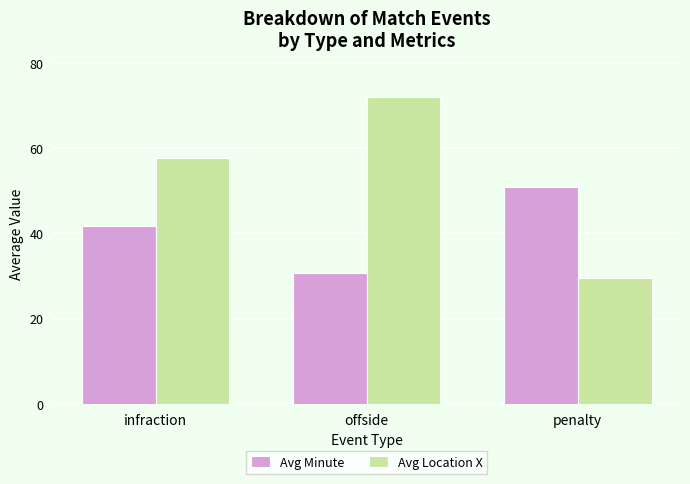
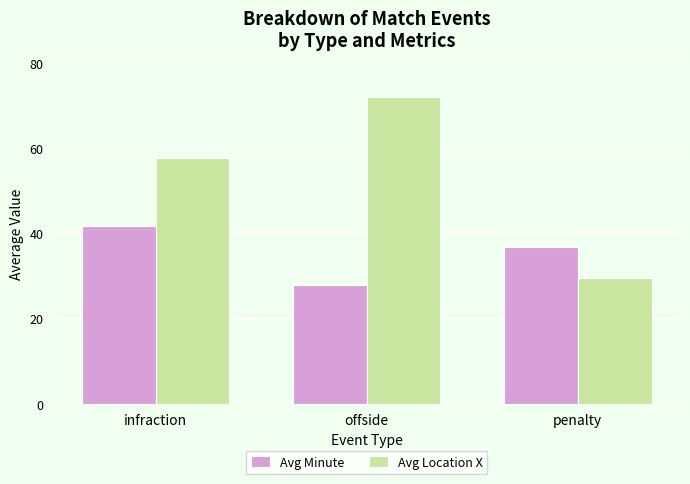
  {
    "Avg Minute": {
      "infraction": 42,
-     "offside": 31,
-     "penalty": 51
+     "offside": 28,
+     "penalty": 37
    },
    "Avg Location X": {
      "infraction": 58,
      "offside": 72,
      "penalty": 30
    }
  }
